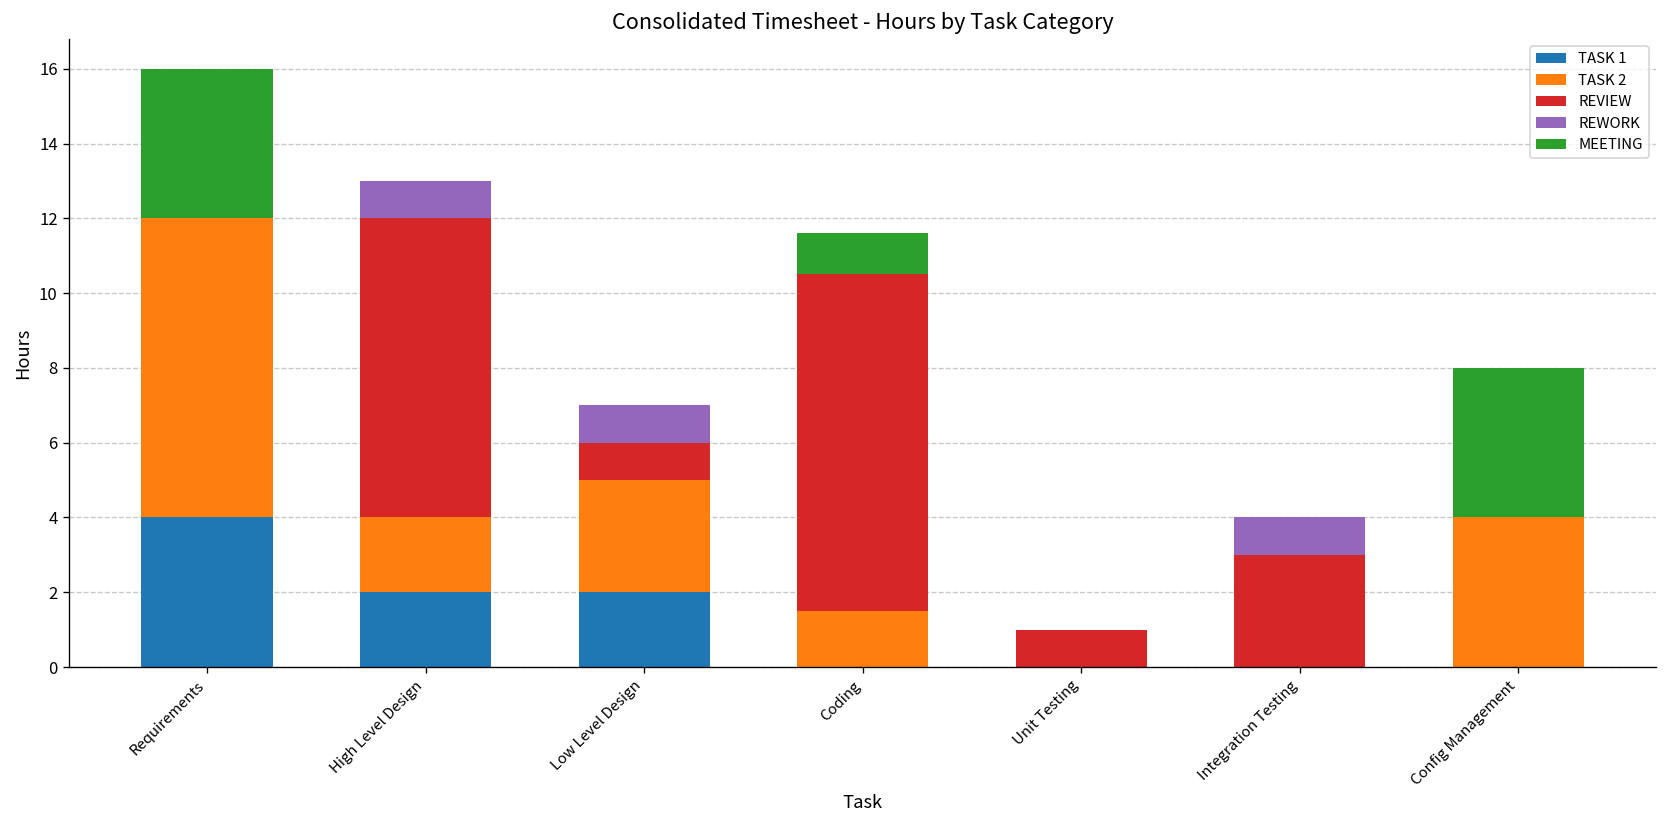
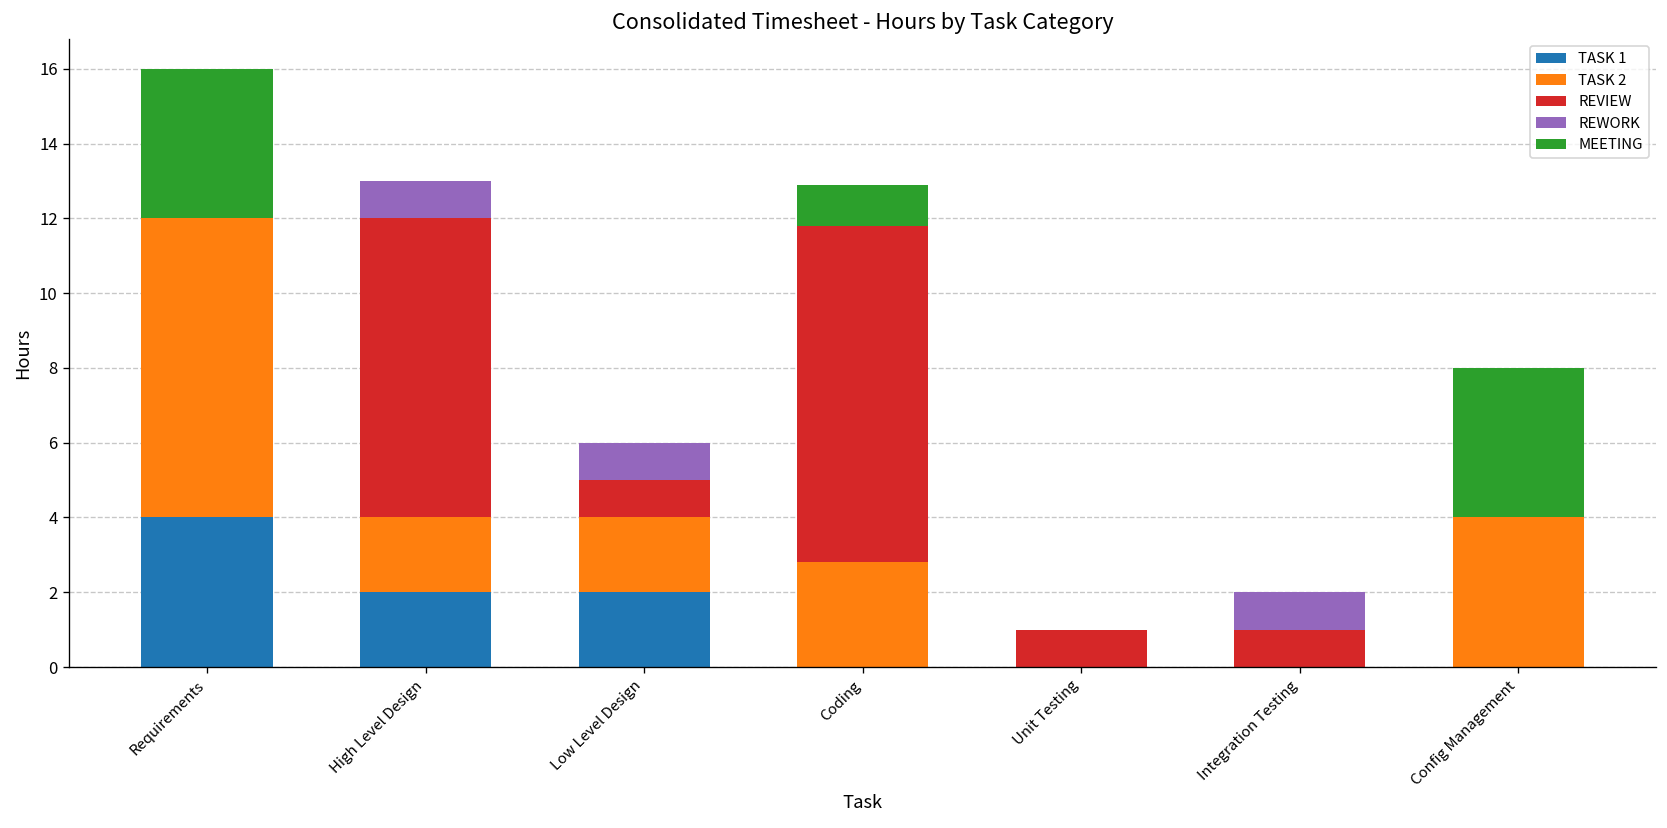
  {
    "TASK 1": {
      "Requirements": 4.0,
      "High Level Design": 2.0,
      "Low Level Design": 2.0,
      "Coding": 0.0,
      "Unit Testing": 0.0,
      "Integration Testing": 0.0,
      "Config Management": 0.0
    },
    "TASK 2": {
      "Requirements": 8.0,
      "High Level Design": 2.0,
-     "Low Level Design": 3,
-     "Coding": 1.5,
+     "Low Level Design": 2,
+     "Coding": 2.8,
      "Unit Testing": 0.0,
      "Integration Testing": 0.0,
      "Config Management": 4.0
    },
    "REVIEW": {
      "Requirements": 0,
      "High Level Design": 8,
      "Low Level Design": 1,
      "Coding": 9,
      "Unit Testing": 1,
-     "Integration Testing": 3,
+     "Integration Testing": 1,
      "Config Management": 0
    },
    "REWORK": {
      "Requirements": 0.0,
      "High Level Design": 1.0,
      "Low Level Design": 1.0,
      "Coding": 0.0,
      "Unit Testing": 0.0,
      "Integration Testing": 1.0,
      "Config Management": 0.0
    },
    "MEETING": {
      "Requirements": 4.0,
      "High Level Design": 0.0,
      "Low Level Design": 0.0,
      "Coding": 1.1,
      "Unit Testing": 0.0,
      "Integration Testing": 0.0,
      "Config Management": 4.0
    }
  }
